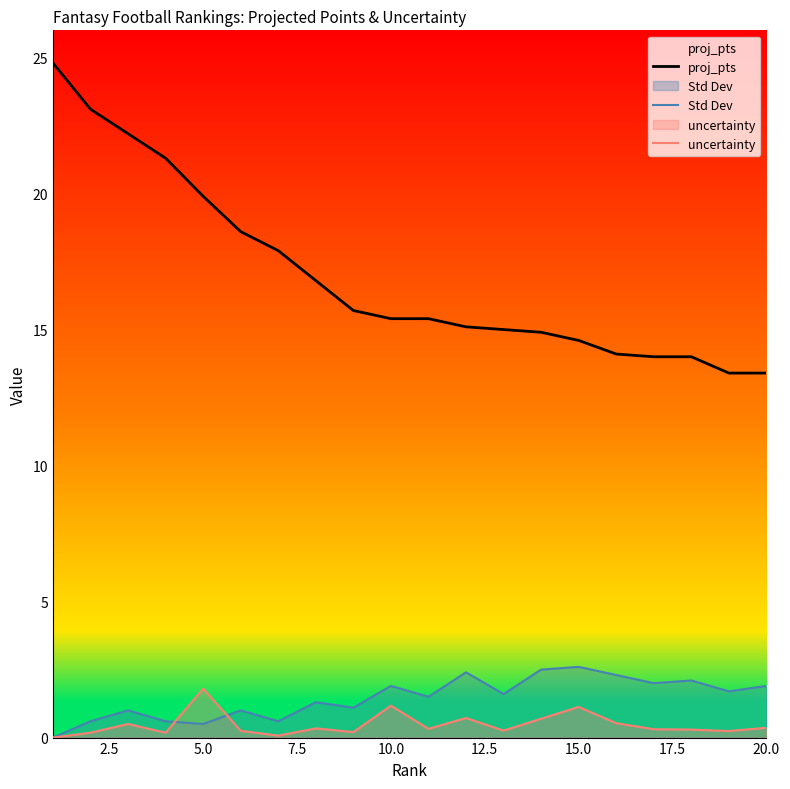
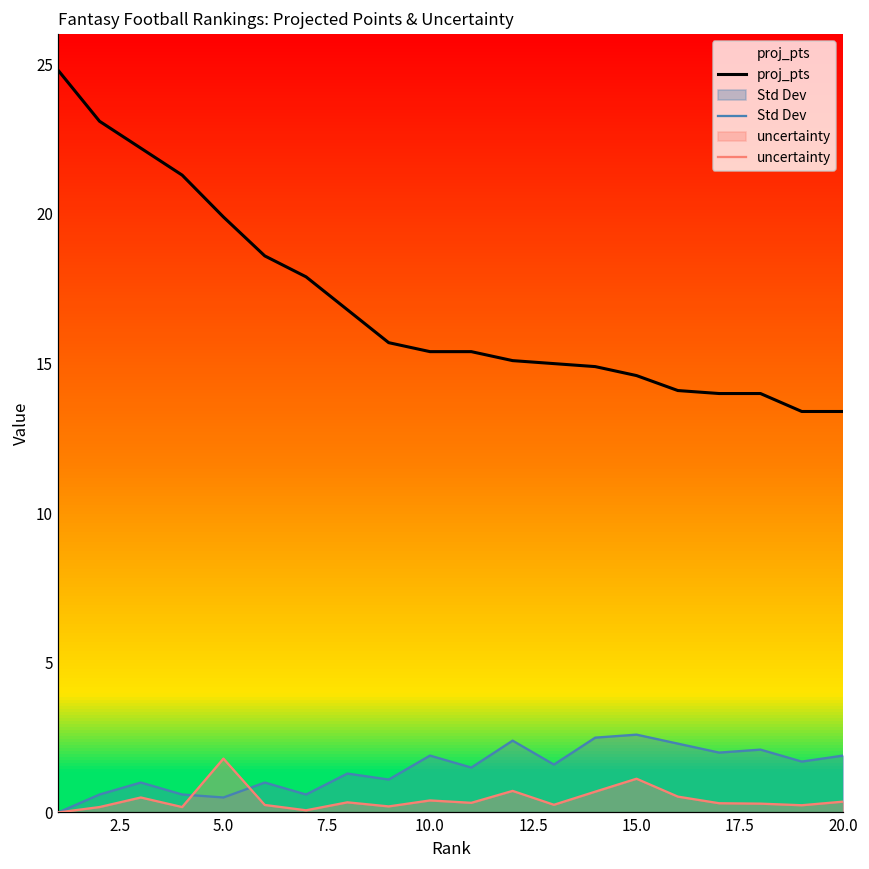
  {
    "uncertainty": {
      "5.0": 1.8,
-     "10.0": 1.2,
+     "10.0": 0.4,
      "15.0": 1.1,
      "20.0": 0.4
    }
  }
